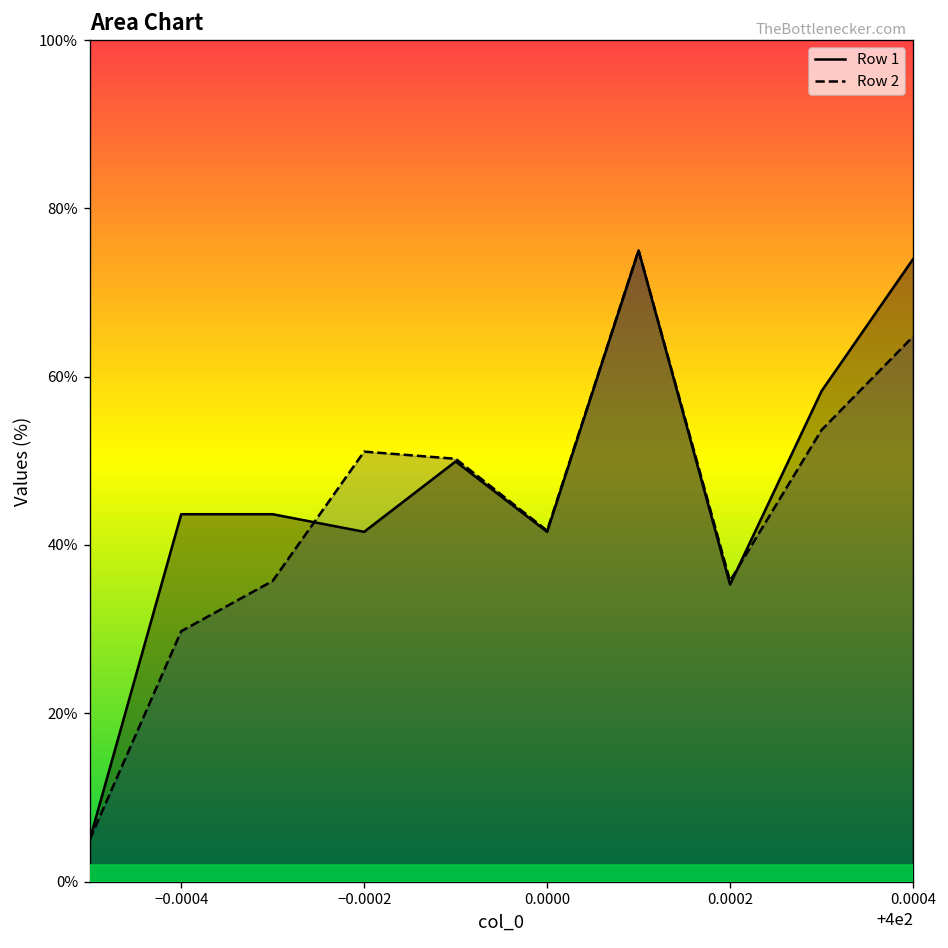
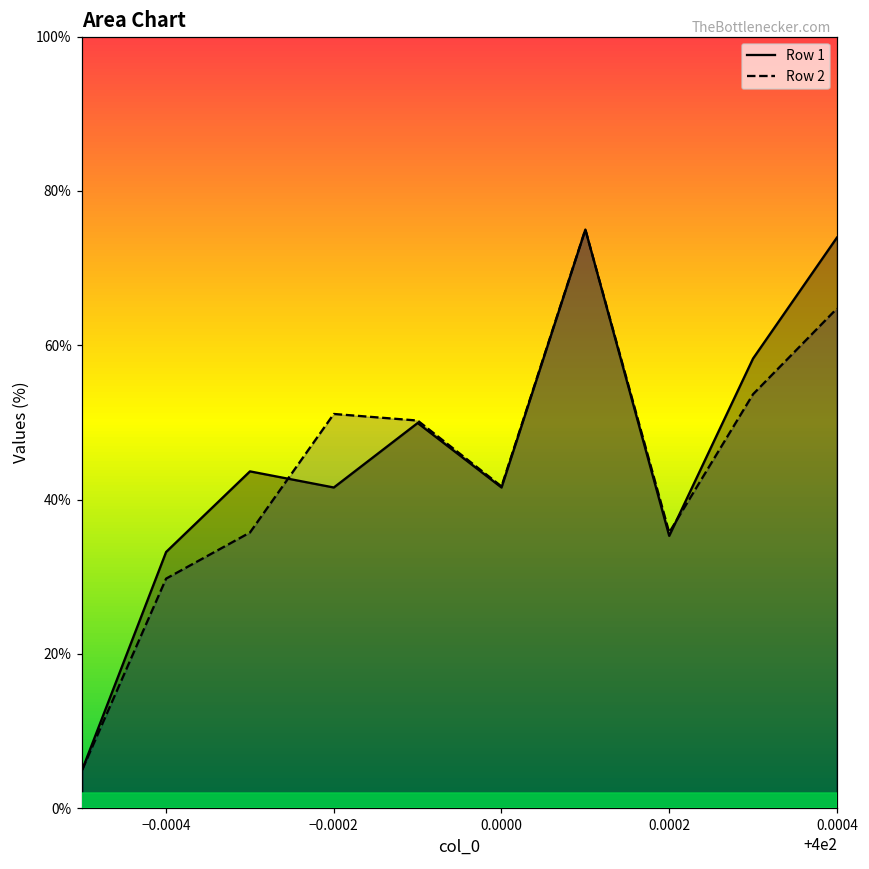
  {
    "Row 1": {
-     "−0.0004": "44%",
+     "−0.0004": "33%",
      "−0.0002": "42%",
      "0.0002": "35%",
      "0.0004": "74%"
    }
  }
